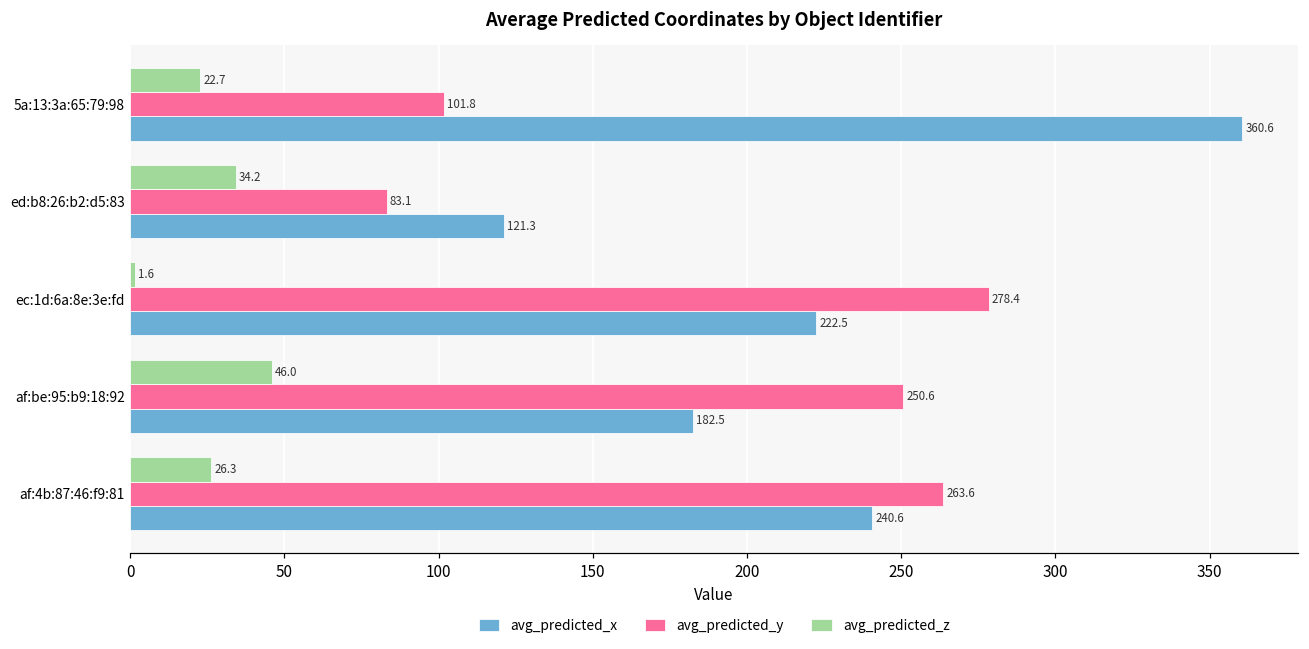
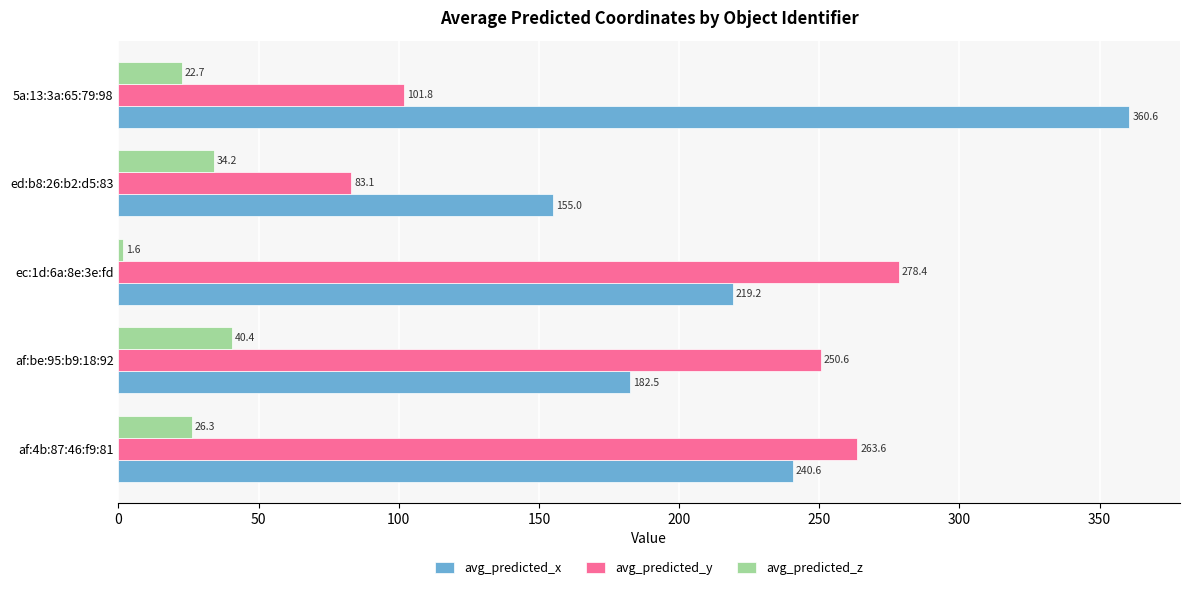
  {
    "avg_predicted_x": {
      "5a:13:3a:65:79:98": 360.6,
-     "ed:b8:26:b2:d5:83": 121.3,
-     "ec:1d:6a:8e:3e:fd": 222.5,
+     "ed:b8:26:b2:d5:83": 155.0,
+     "ec:1d:6a:8e:3e:fd": 219.2,
      "af:be:95:b9:18:92": 182.5,
      "af:4b:87:46:f9:81": 240.6
    },
    "avg_predicted_y": {
      "5a:13:3a:65:79:98": 101.8,
      "ed:b8:26:b2:d5:83": 83.1,
      "ec:1d:6a:8e:3e:fd": 278.4,
      "af:be:95:b9:18:92": 250.6,
      "af:4b:87:46:f9:81": 263.6
    },
    "avg_predicted_z": {
      "5a:13:3a:65:79:98": 22.7,
      "ed:b8:26:b2:d5:83": 34.2,
      "ec:1d:6a:8e:3e:fd": 1.6,
-     "af:be:95:b9:18:92": 46.0,
+     "af:be:95:b9:18:92": 40.4,
      "af:4b:87:46:f9:81": 26.3
    }
  }
